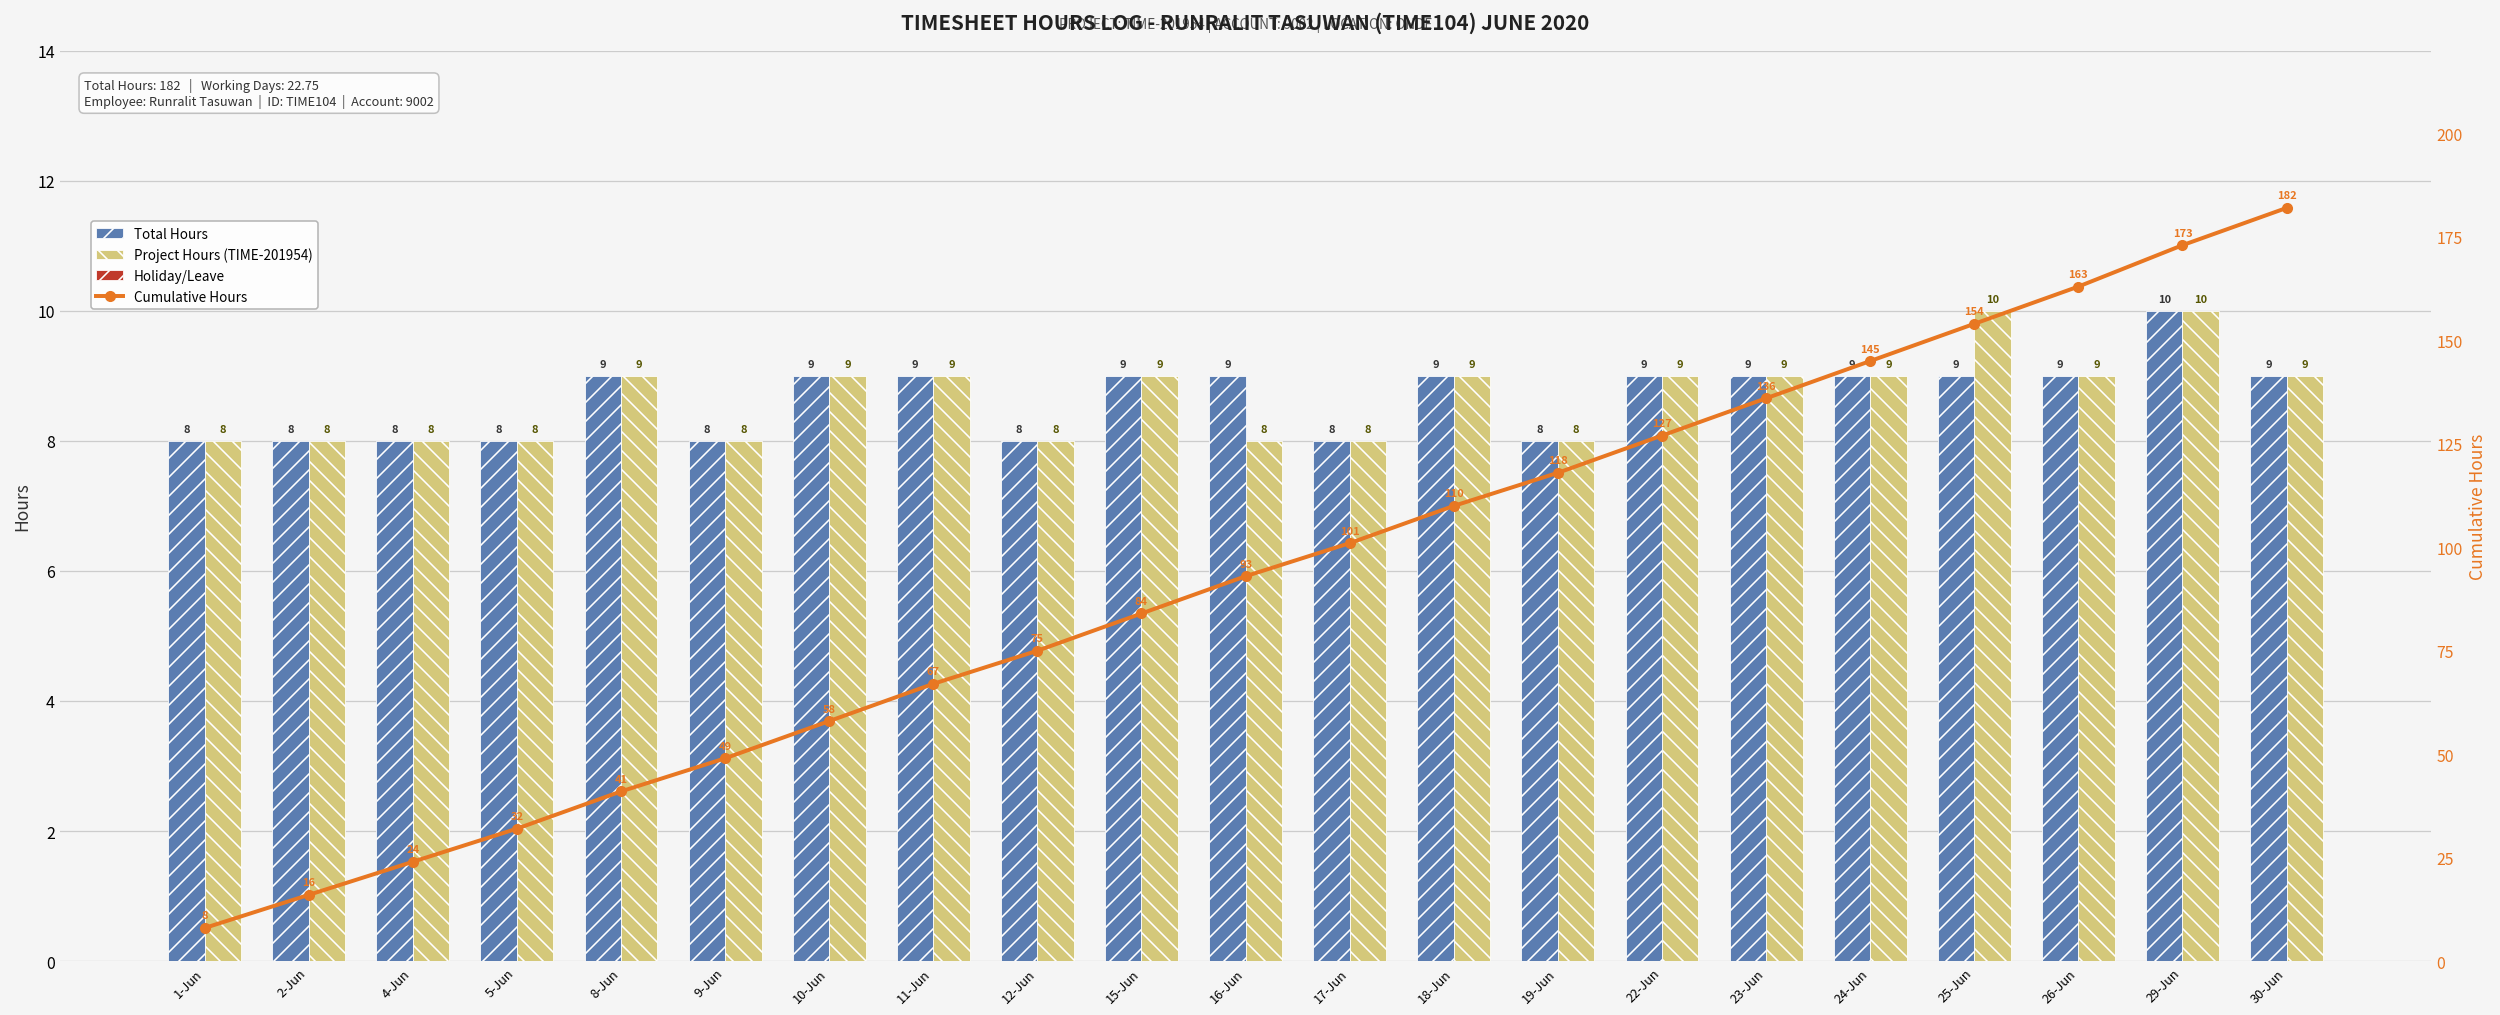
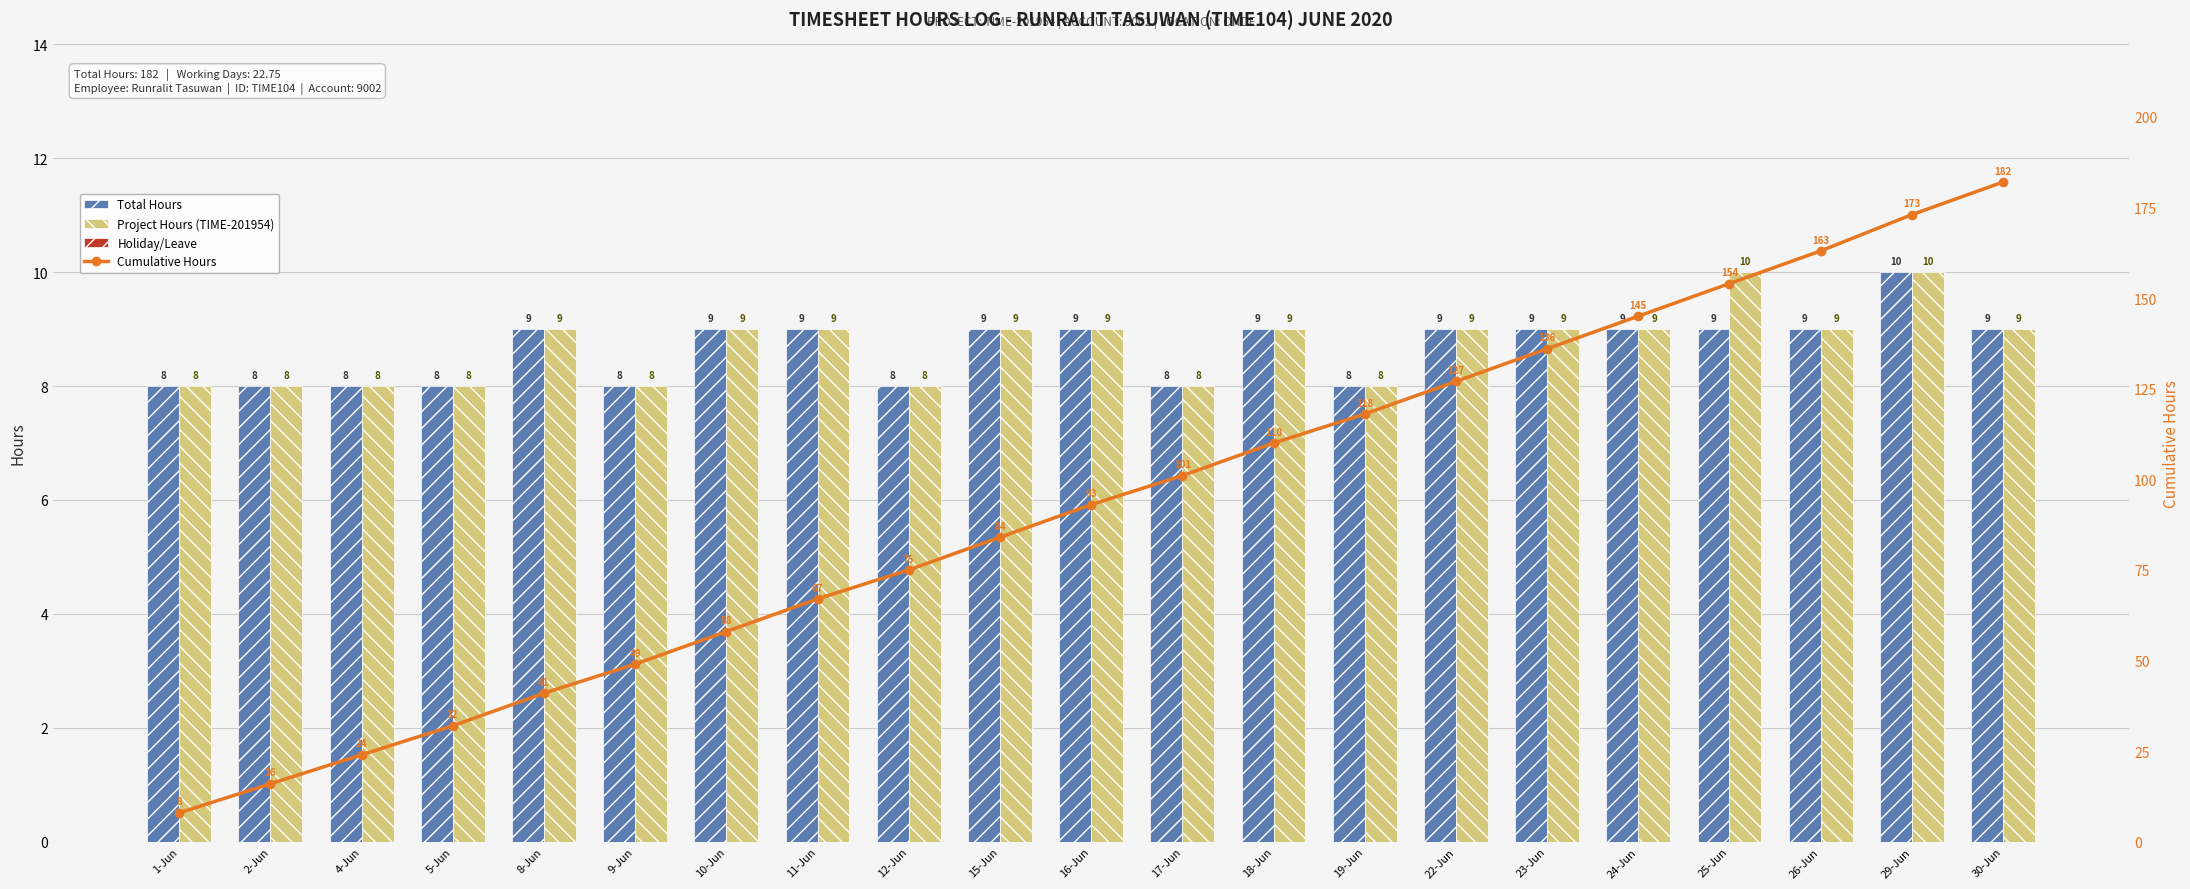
  {
    "Total Hours": {
      "1-Jun": 8,
      "2-Jun": 8,
      "4-Jun": 8,
      "5-Jun": 8,
      "8-Jun": 9,
      "9-Jun": 8,
      "10-Jun": 9,
      "11-Jun": 9,
      "12-Jun": 8,
      "15-Jun": 9,
      "16-Jun": 9,
      "17-Jun": 8,
      "18-Jun": 9,
      "19-Jun": 8,
      "22-Jun": 9,
      "23-Jun": 9,
      "24-Jun": 9,
      "25-Jun": 9,
      "26-Jun": 9,
      "29-Jun": 10,
      "30-Jun": 9
    },
    "Project Hours (TIME-201954)": {
      "1-Jun": 8,
      "2-Jun": 8,
      "4-Jun": 8,
      "5-Jun": 8,
      "8-Jun": 9,
      "9-Jun": 8,
      "10-Jun": 9,
      "11-Jun": 9,
      "12-Jun": 8,
      "15-Jun": 9,
-     "16-Jun": 8,
+     "16-Jun": 9,
      "17-Jun": 8,
      "18-Jun": 9,
      "19-Jun": 8,
      "22-Jun": 9,
      "23-Jun": 9,
      "24-Jun": 9,
      "25-Jun": 10,
      "26-Jun": 9,
      "29-Jun": 10,
      "30-Jun": 9
    },
    "Cumulative Hours": {
      "2-Jun": 16,
      "4-Jun": 24,
      "5-Jun": 32,
      "8-Jun": 41,
      "9-Jun": 49,
      "10-Jun": 58,
      "11-Jun": 67,
      "12-Jun": 75,
      "15-Jun": 84,
      "16-Jun": 93,
      "17-Jun": 101,
      "18-Jun": 110,
      "19-Jun": 118,
      "22-Jun": 127,
      "23-Jun": 136,
      "24-Jun": 145,
      "25-Jun": 154,
      "26-Jun": 163,
      "29-Jun": 173,
      "30-Jun": 182
    }
  }
